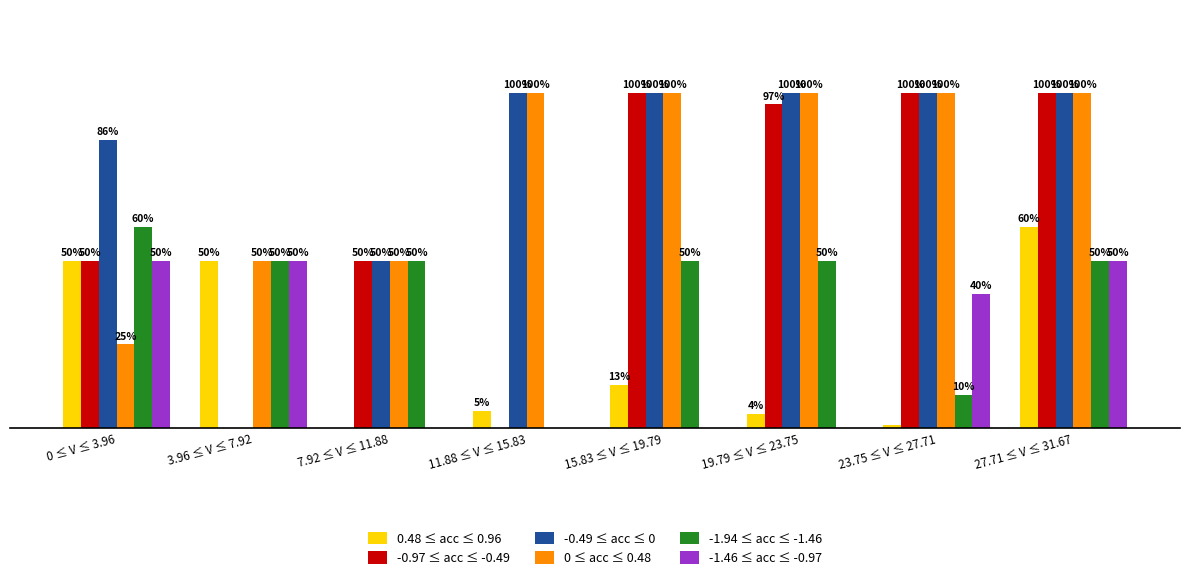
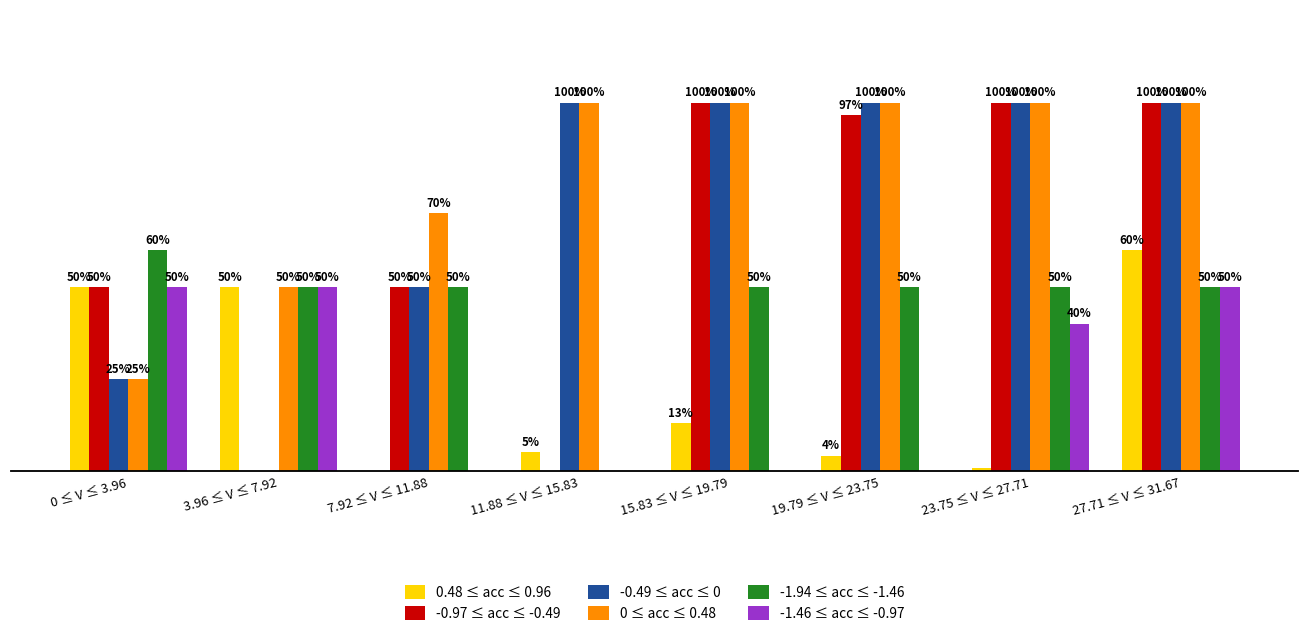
  {
    "0.48 ≤ acc ≤ 0.96": {
      "3.96 ≤ V ≤ 7.92": "50%",
      "11.88 ≤ V ≤ 15.83": "5%",
      "15.83 ≤ V ≤ 19.79": "13%",
      "19.79 ≤ V ≤ 23.75": "4%",
      "27.71 ≤ V ≤ 31.67": "60%"
    },
    "-0.97 ≤ acc ≤ -0.49": {
      "19.79 ≤ V ≤ 23.75": "97%"
    },
    "-0.49 ≤ acc ≤ 0": {
-     "0 ≤ V ≤ 3.96": "86%"
+     "0 ≤ V ≤ 3.96": "25%"
    },
    "0 ≤ acc ≤ 0.48": {
-     "7.92 ≤ V ≤ 11.88": "50%"
+     "7.92 ≤ V ≤ 11.88": "70%"
    },
    "-1.94 ≤ acc ≤ -1.46": {
      "0 ≤ V ≤ 3.96": "60%",
      "7.92 ≤ V ≤ 11.88": "50%",
      "15.83 ≤ V ≤ 19.79": "50%",
      "19.79 ≤ V ≤ 23.75": "50%",
-     "23.75 ≤ V ≤ 27.71": "10%"
+     "23.75 ≤ V ≤ 27.71": "50%"
    },
    "-1.46 ≤ acc ≤ -0.97": {
      "0 ≤ V ≤ 3.96": "50%",
      "23.75 ≤ V ≤ 27.71": "40%"
    }
  }
